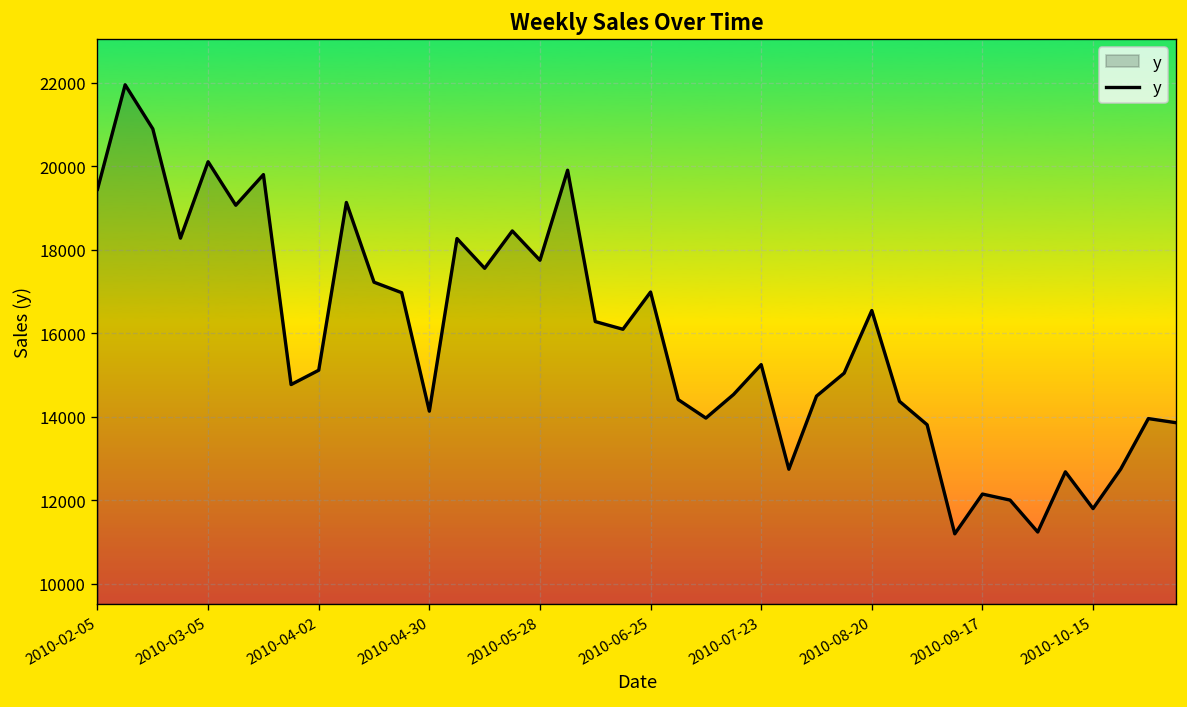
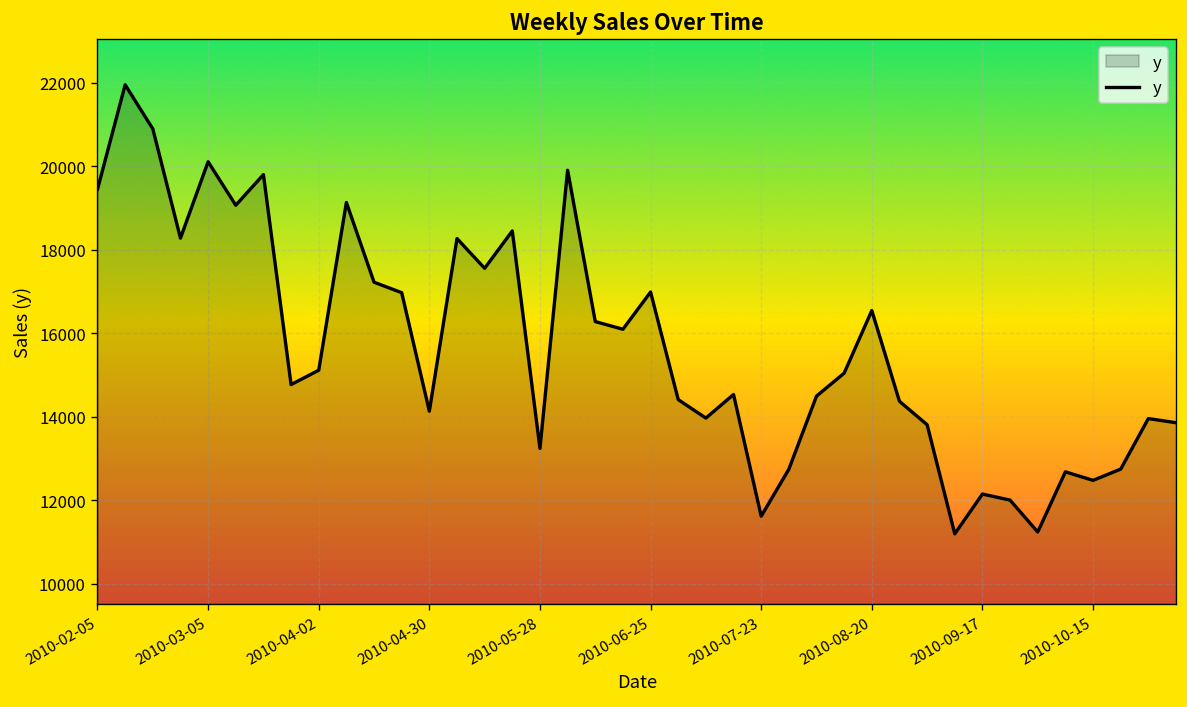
  {
    "2010-02-05": 19400,
    "2010-03-05": 20100,
    "2010-04-02": 15100,
    "2010-04-30": 14100,
-   "2010-05-28": 17700,
+   "2010-05-28": 13200,
    "2010-06-25": 17000,
-   "2010-07-23": 15200,
+   "2010-07-23": 11600,
    "2010-08-20": 16500,
    "2010-09-17": 12100,
-   "2010-10-15": 11800
+   "2010-10-15": 12500
  }
